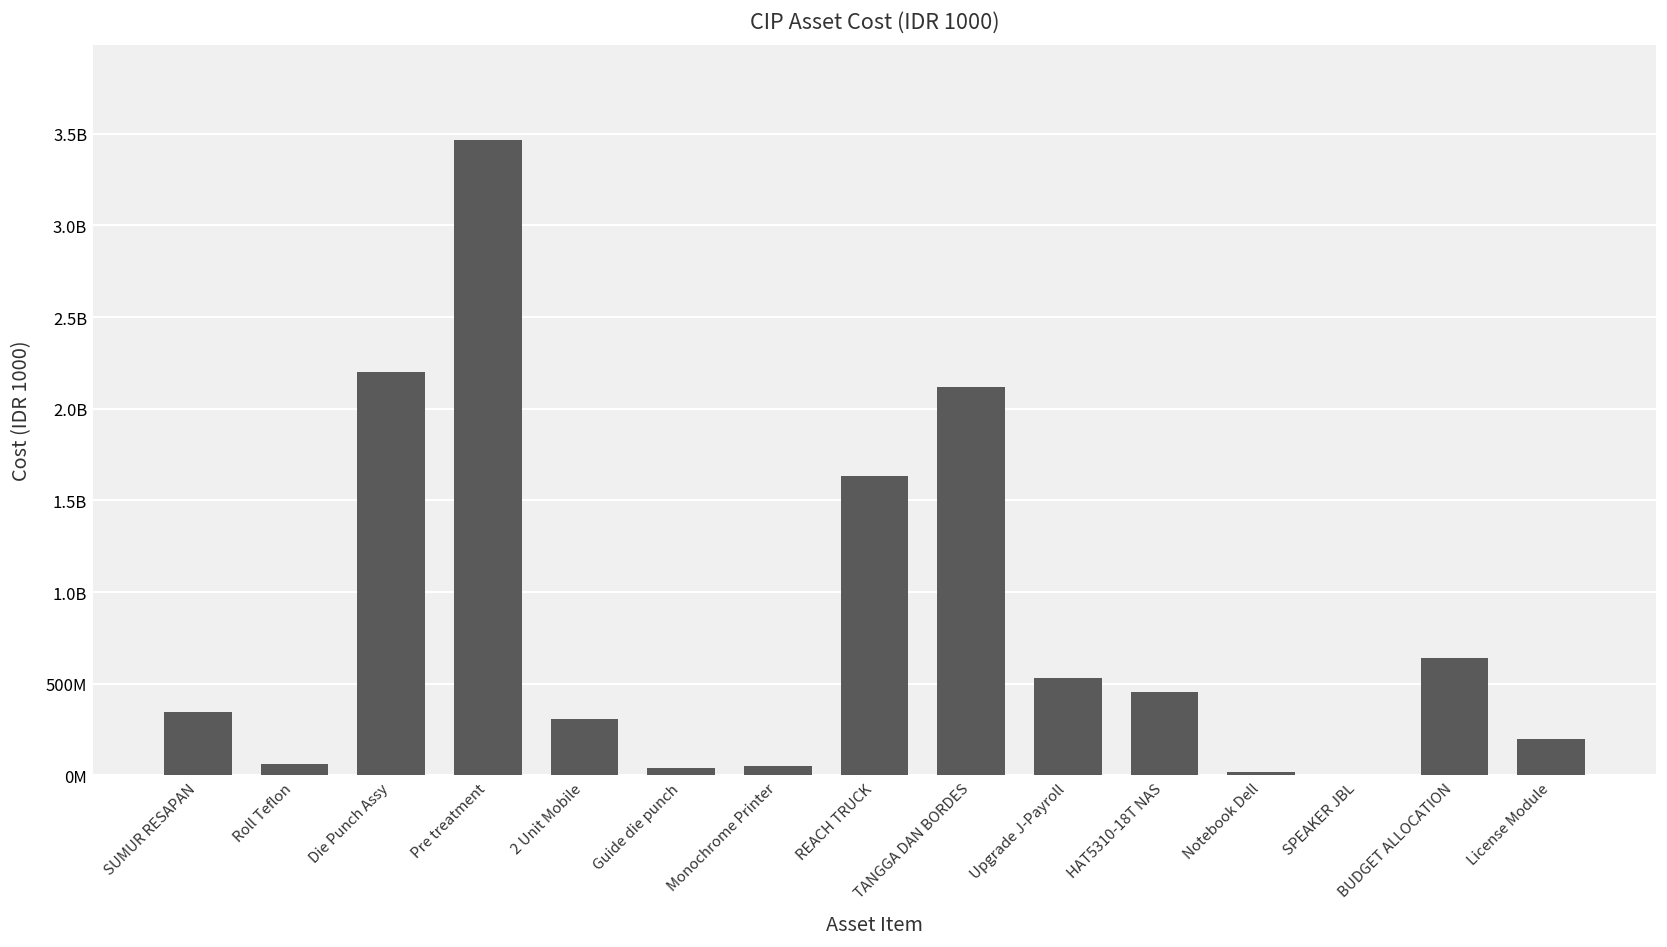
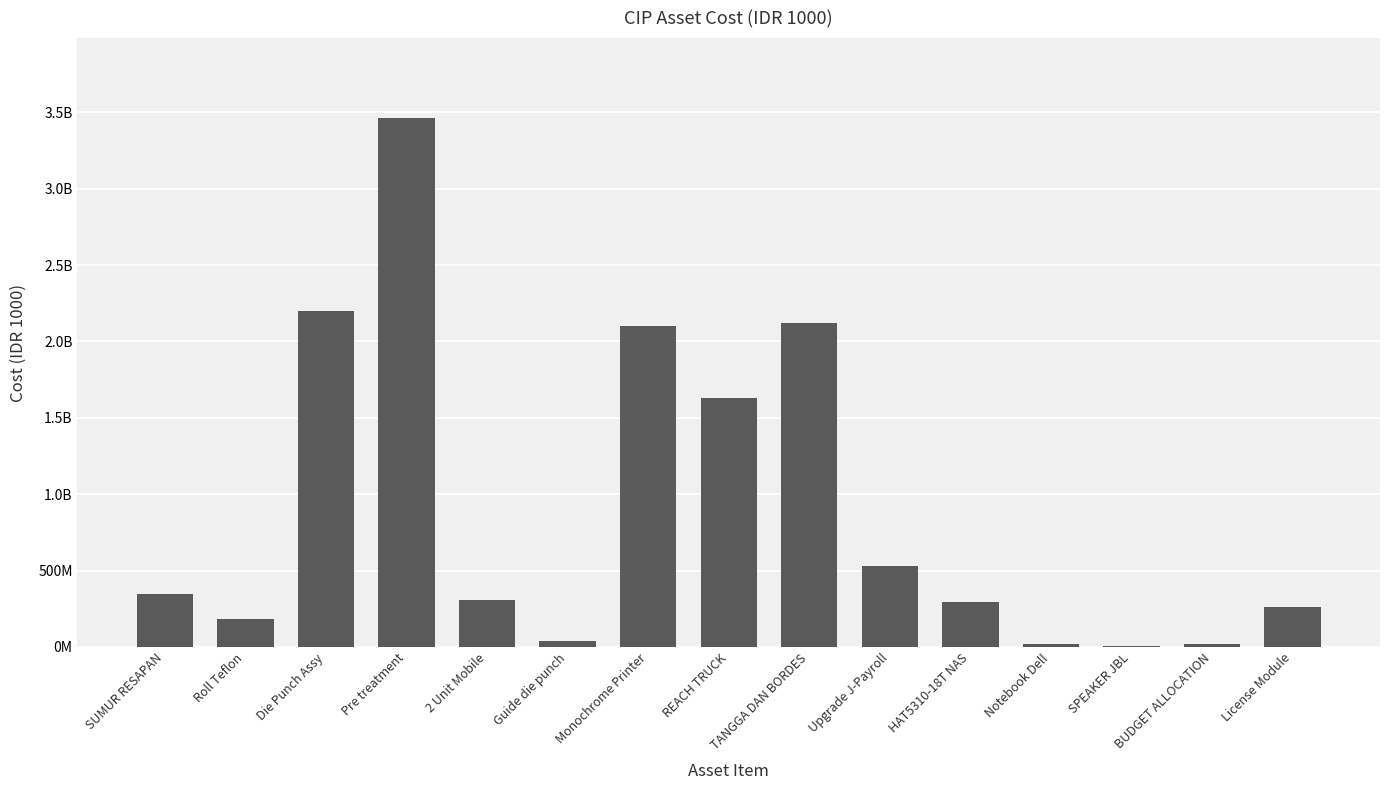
  {
    "SUMUR RESAPAN": 340000000,
-   "Roll Teflon": 60000000,
+   "Roll Teflon": 180000000,
    "Die Punch Assy": 2200000000,
    "Pre treatment": 3470000000,
    "2 Unit Mobile": 310000000,
    "Guide die punch": 40000000,
-   "Monochrome Printer": 50000000,
+   "Monochrome Printer": 2100000000,
    "REACH TRUCK": 1630000000,
    "TANGGA DAN BORDES": 2120000000,
    "Upgrade J-Payroll": 530000000,
-   "HAT5310-18T NAS": 460000000,
+   "HAT5310-18T NAS": 300000000,
    "Notebook Dell": 20000000,
-   "BUDGET ALLOCATION": 640000000,
-   "License Module": 200000000
+   "BUDGET ALLOCATION": 20000000,
+   "License Module": 260000000
  }
